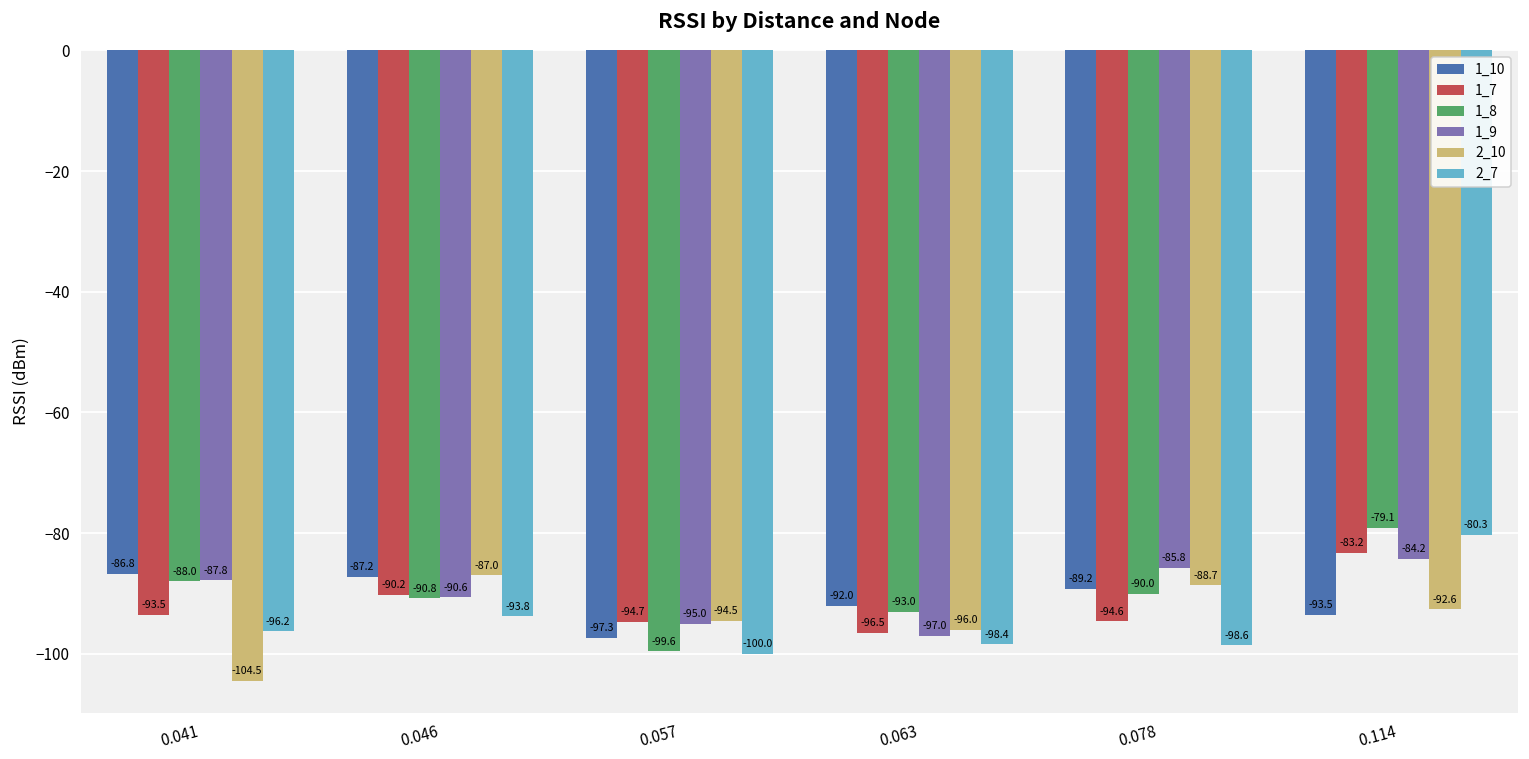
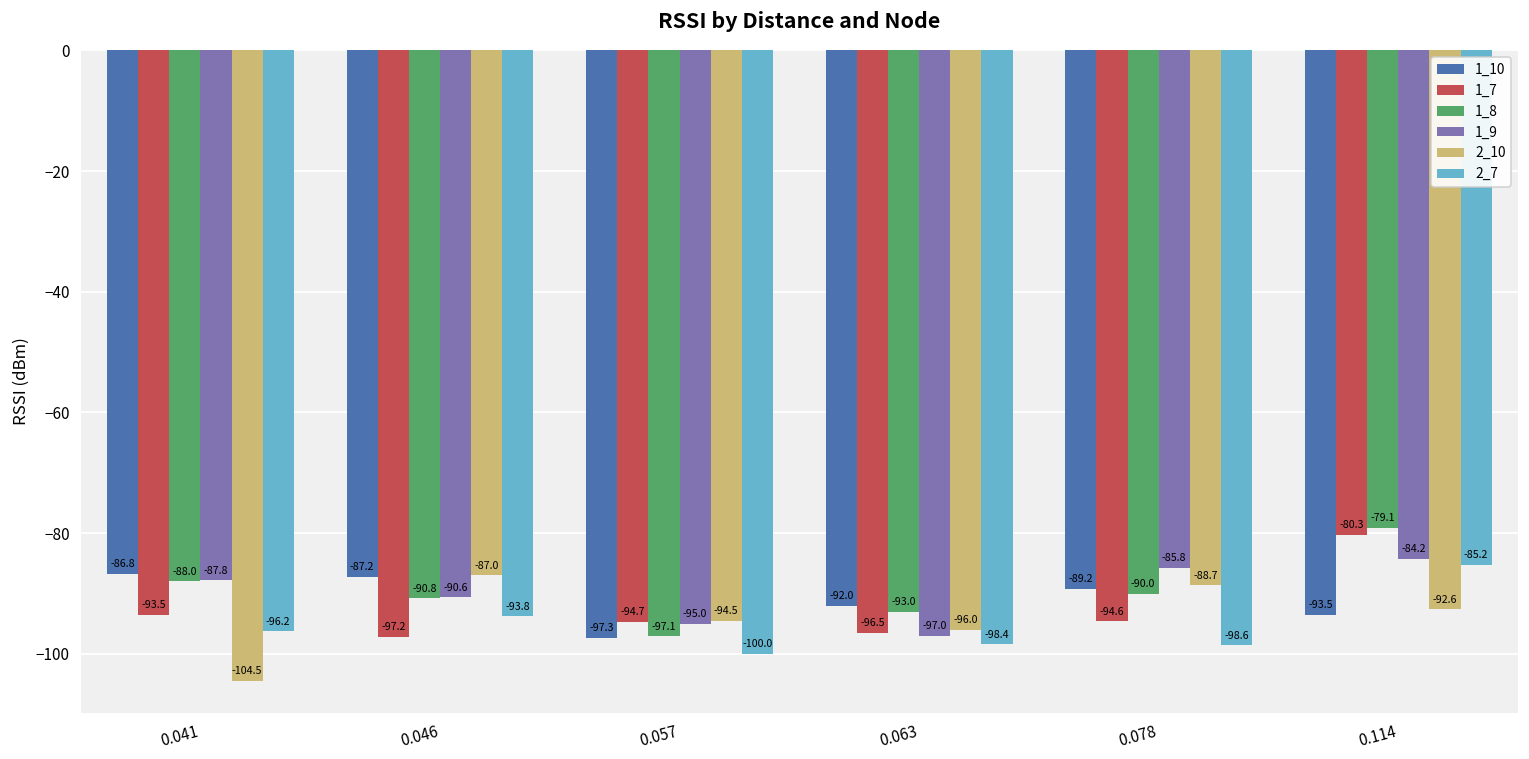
  {
    "1_7": {
      "0.041": -93.5,
-     "0.046": -90.2,
+     "0.046": -97.2,
      "0.057": -94.7,
      "0.063": -96.5,
      "0.078": -94.6,
-     "0.114": -83.2
+     "0.114": -80.3
    },
    "1_8": {
      "0.041": -88.0,
      "0.046": -90.8,
-     "0.057": -99.6,
+     "0.057": -97.1,
      "0.063": -93.0,
      "0.078": -90.0,
      "0.114": -79.1
    },
    "2_10": {
      "0.041": -104.5,
      "0.046": -87.0,
      "0.057": -94.5,
      "0.063": -96.0,
      "0.078": -88.7,
      "0.114": -92.6
    },
    "2_7": {
      "0.041": -96.2,
      "0.046": -93.8,
      "0.057": -100.0,
      "0.063": -98.4,
      "0.078": -98.6,
-     "0.114": -80.3
+     "0.114": -85.2
    }
  }
